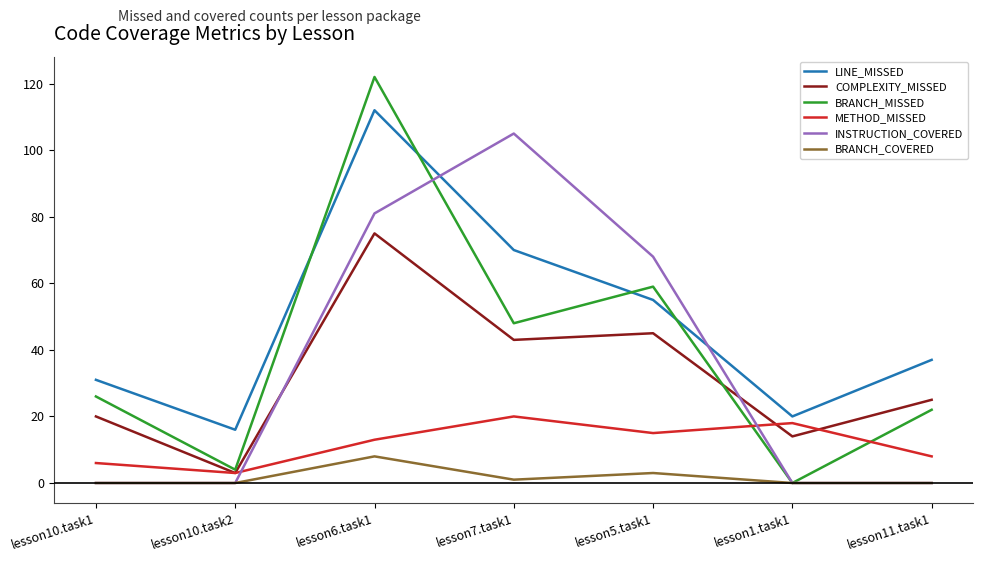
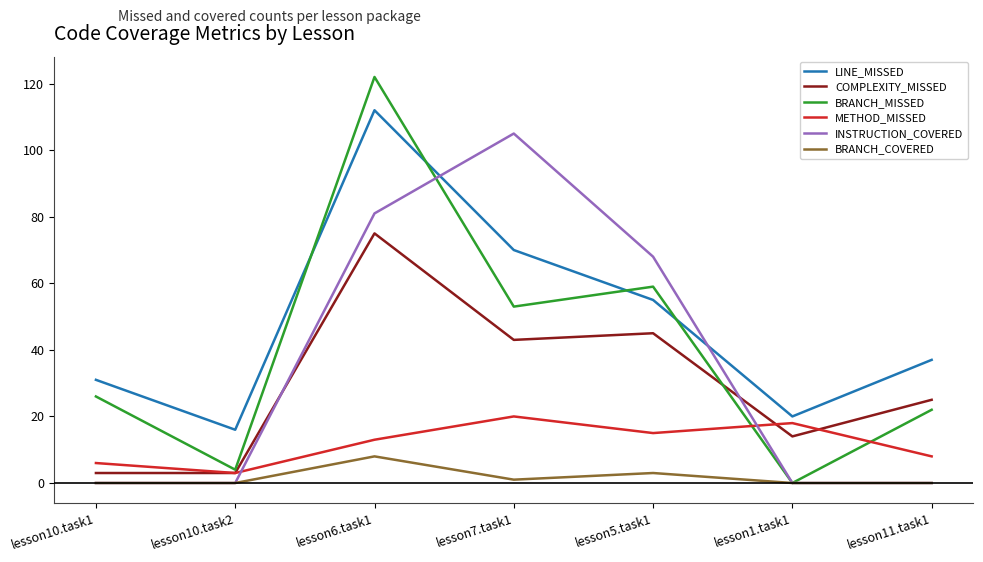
  {
    "LINE_MISSED": {
      "lesson10.task1": 31,
      "lesson10.task2": 16,
      "lesson6.task1": 112,
      "lesson7.task1": 70,
      "lesson5.task1": 55,
      "lesson1.task1": 20,
      "lesson11.task1": 37
    },
    "COMPLEXITY_MISSED": {
-     "lesson10.task1": 20,
+     "lesson10.task1": 3,
      "lesson6.task1": 75,
      "lesson7.task1": 43,
      "lesson5.task1": 45,
      "lesson1.task1": 14,
      "lesson11.task1": 25
    },
    "BRANCH_MISSED": {
      "lesson10.task1": 26,
      "lesson10.task2": 4,
      "lesson6.task1": 122,
-     "lesson7.task1": 48,
+     "lesson7.task1": 53,
      "lesson5.task1": 59,
      "lesson11.task1": 22
    },
    "METHOD_MISSED": {
      "lesson10.task1": 6,
      "lesson6.task1": 13,
      "lesson7.task1": 20,
      "lesson5.task1": 15,
      "lesson1.task1": 18,
      "lesson11.task1": 8
    },
    "INSTRUCTION_COVERED": {
      "lesson6.task1": 81,
      "lesson7.task1": 105,
      "lesson5.task1": 68
    },
    "BRANCH_COVERED": {
      "lesson6.task1": 8,
      "lesson7.task1": 1,
      "lesson5.task1": 3
    }
  }
